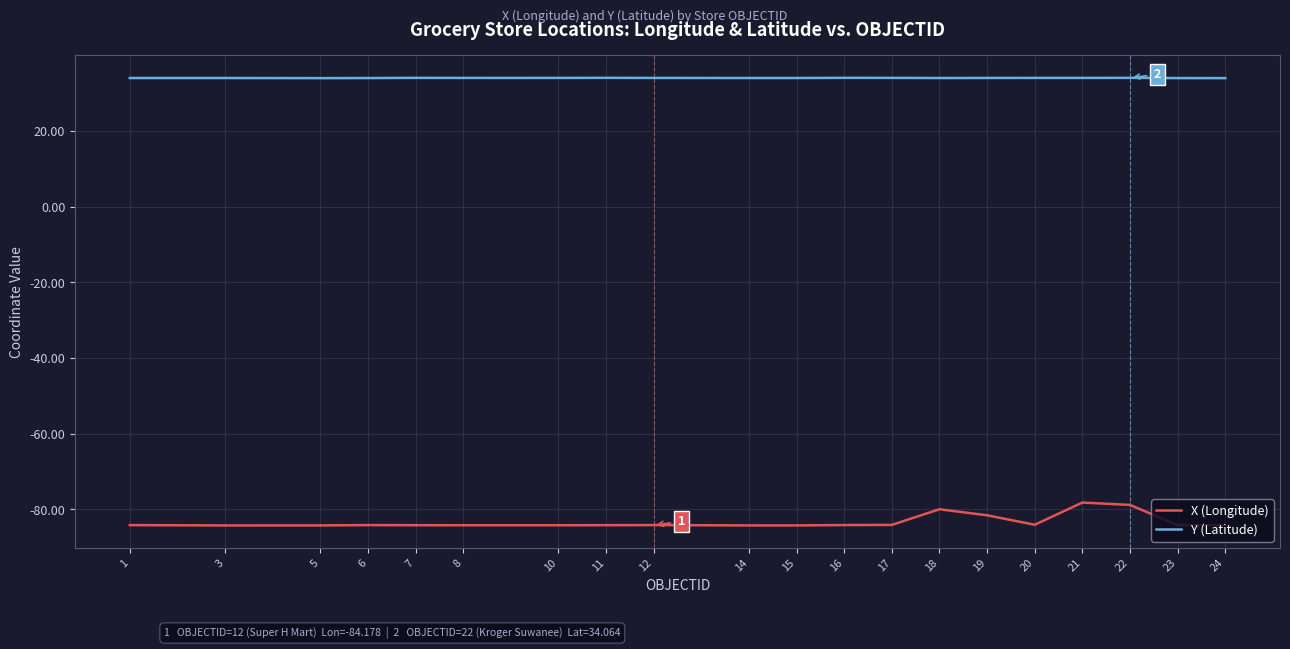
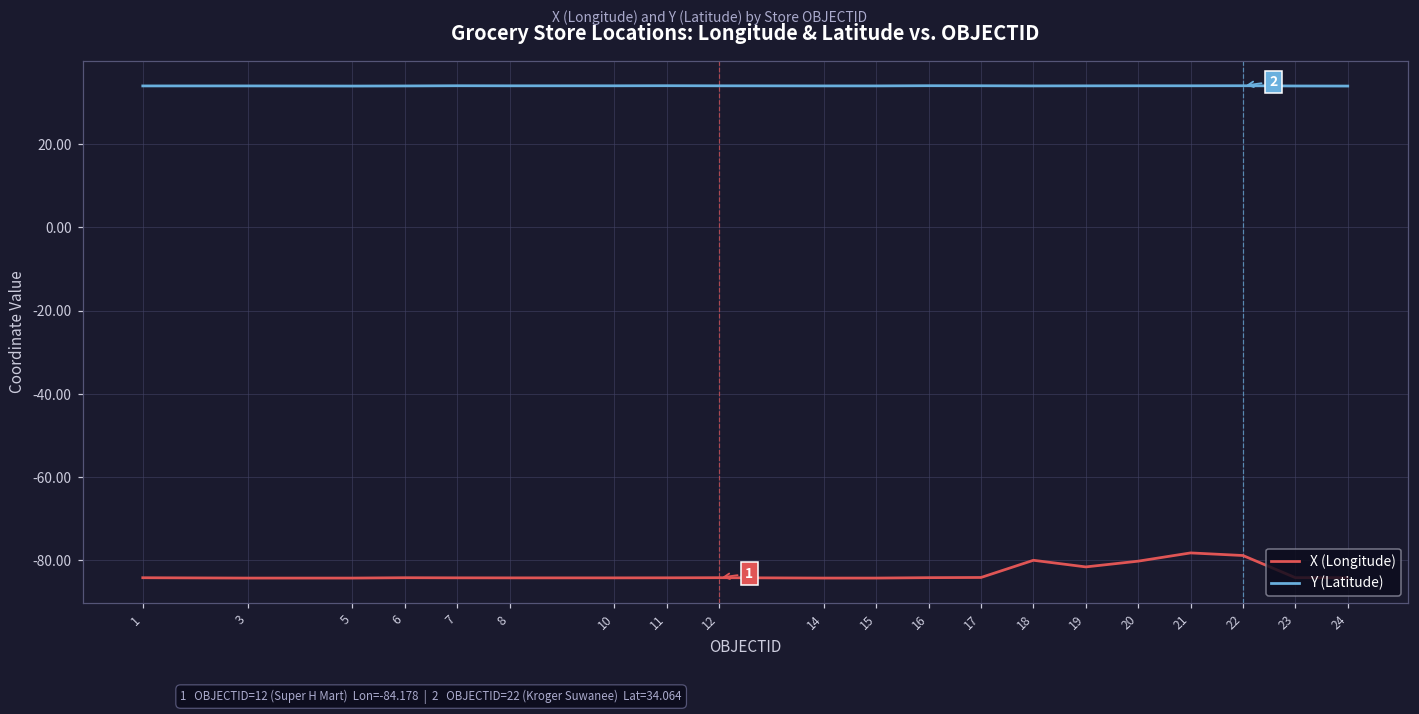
  {
    "X (Longitude)": {
      "1": -84,
      "3": -84,
      "5": -84,
      "6": -84,
      "7": -84,
      "8": -84,
      "10": -84,
      "11": -84,
      "14": -84,
      "15": -84,
      "16": -84,
      "17": -84,
      "18": -80,
      "19": -82,
-     "20": -84,
+     "20": -80,
      "21": -78,
      "22": -79
    },
    "Y (Latitude)": {
      "1": 34,
      "3": 34,
      "5": 34,
      "6": 34,
      "7": 34,
      "8": 34,
      "10": 34,
      "11": 34,
      "12": 34,
      "14": 34,
      "15": 34,
      "16": 34,
      "17": 34,
      "18": 34,
      "19": 34,
      "20": 34,
      "21": 34,
      "23": 34,
      "24": 34
    }
  }
